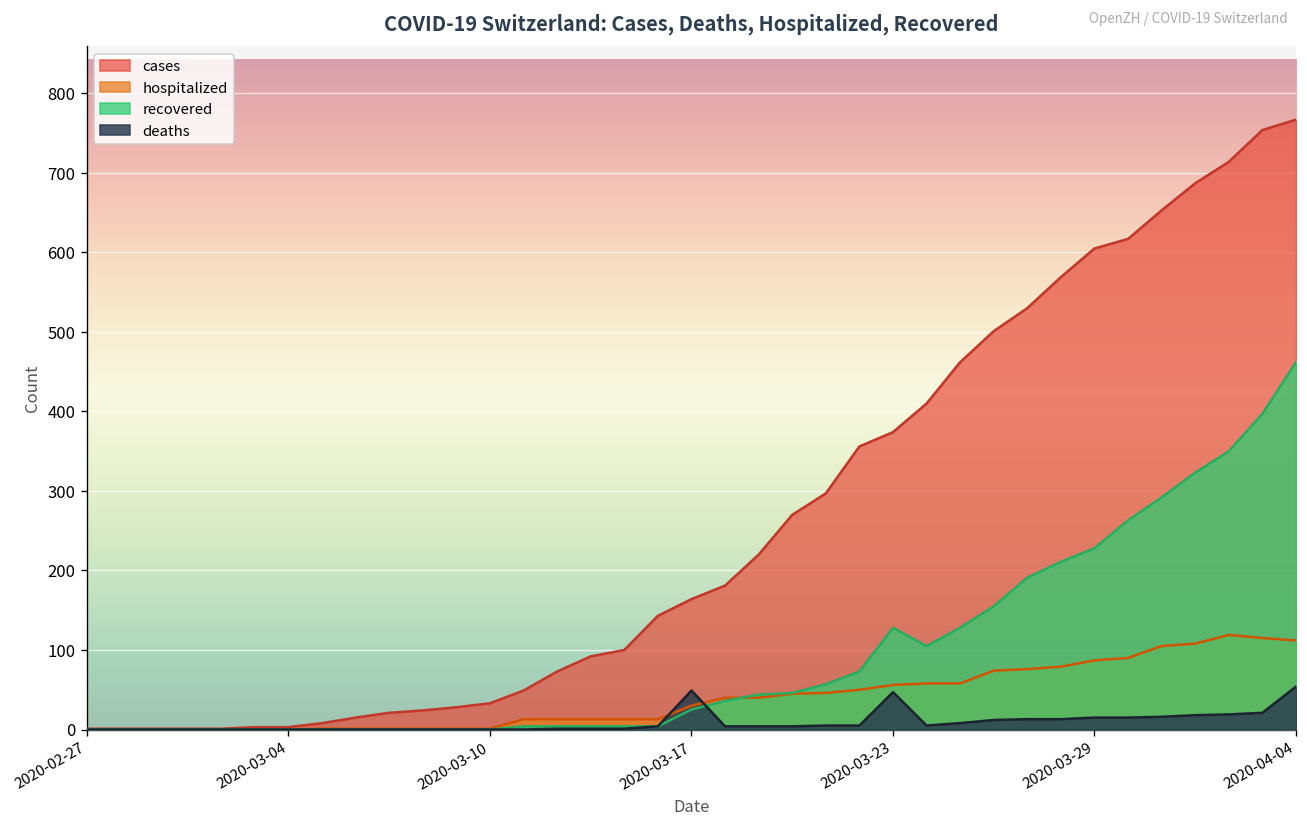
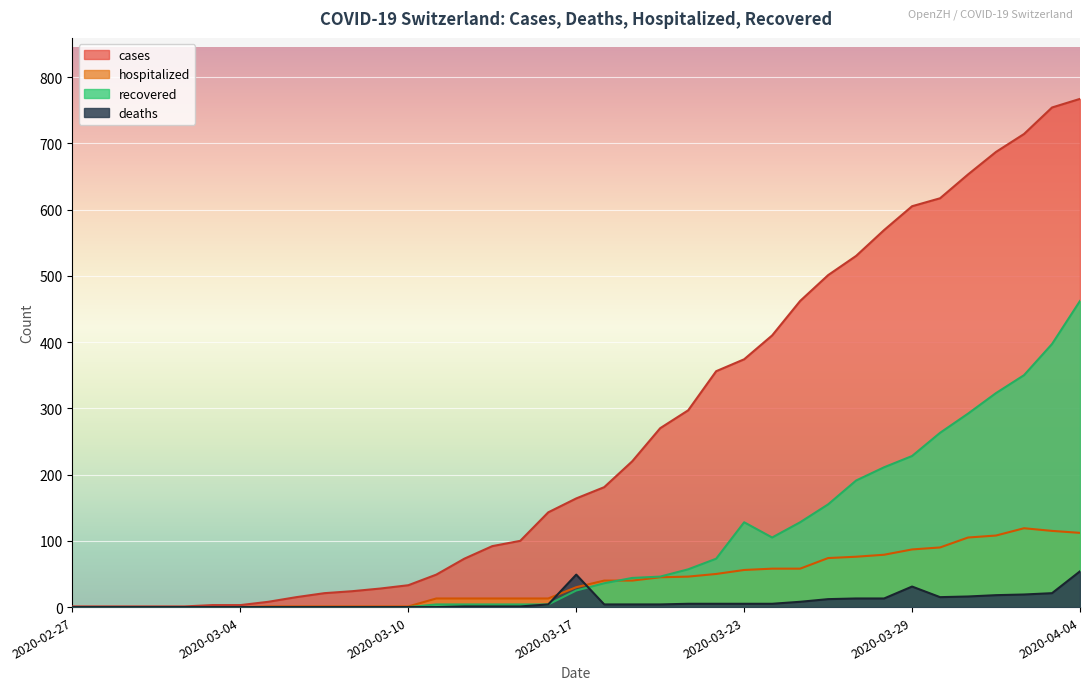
  {
    "recovered": {
      "2020-03-17": 30,
      "2020-03-23": 130,
      "2020-03-29": 230,
      "2020-04-04": 460
    },
    "deaths": {
      "2020-03-17": 50,
-     "2020-03-23": 50,
-     "2020-03-29": 20,
+     "2020-03-23": 10,
+     "2020-03-29": 30,
      "2020-04-04": 50
    }
  }
